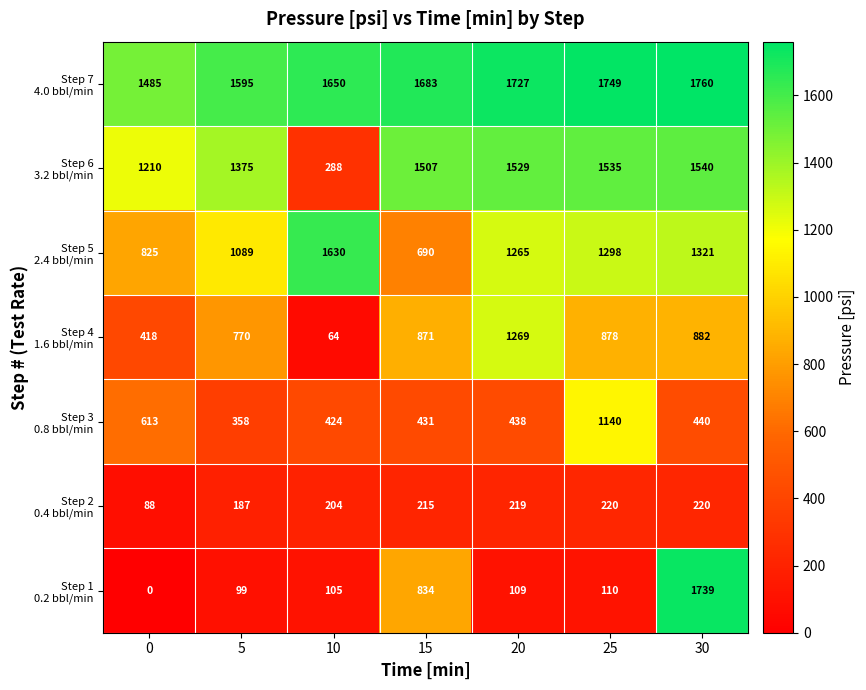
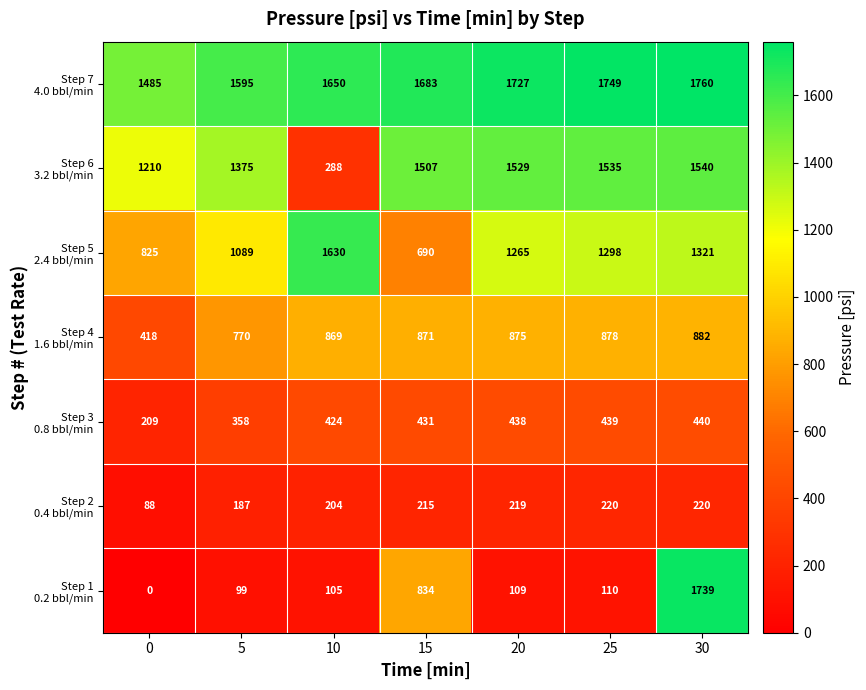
  {
    "Step 7 4.0 bbl/min": {
      "0": 1485,
      "5": 1595,
      "10": 1650,
      "15": 1683,
      "20": 1727,
      "25": 1749,
      "30": 1760
    },
    "Step 6 3.2 bbl/min": {
      "0": 1210,
      "5": 1375,
      "10": 288,
      "15": 1507,
      "20": 1529,
      "25": 1535,
      "30": 1540
    },
    "Step 5 2.4 bbl/min": {
      "0": 825,
      "5": 1089,
      "10": 1630,
      "15": 690,
      "20": 1265,
      "25": 1298,
      "30": 1321
    },
    "Step 4 1.6 bbl/min": {
      "0": 418,
      "5": 770,
-     "10": 64,
+     "10": 869,
      "15": 871,
-     "20": 1269,
+     "20": 875,
      "25": 878,
      "30": 882
    },
    "Step 3 0.8 bbl/min": {
-     "0": 613,
+     "0": 209,
      "5": 358,
      "10": 424,
      "15": 431,
      "20": 438,
-     "25": 1140,
+     "25": 439,
      "30": 440
    },
    "Step 2 0.4 bbl/min": {
      "0": 88,
      "5": 187,
      "10": 204,
      "15": 215,
      "20": 219,
      "25": 220,
      "30": 220
    },
    "Step 1 0.2 bbl/min": {
      "0": 0,
      "5": 99,
      "10": 105,
      "15": 834,
      "20": 109,
      "25": 110,
      "30": 1739
    }
  }
